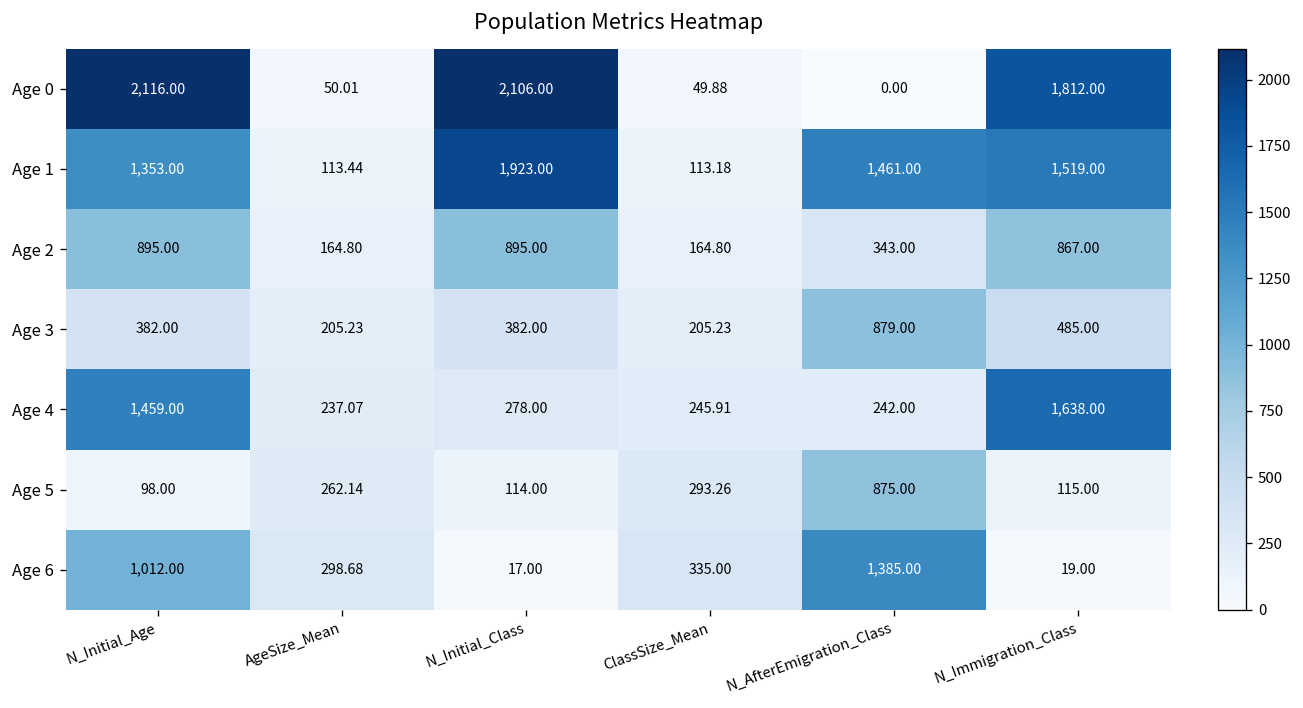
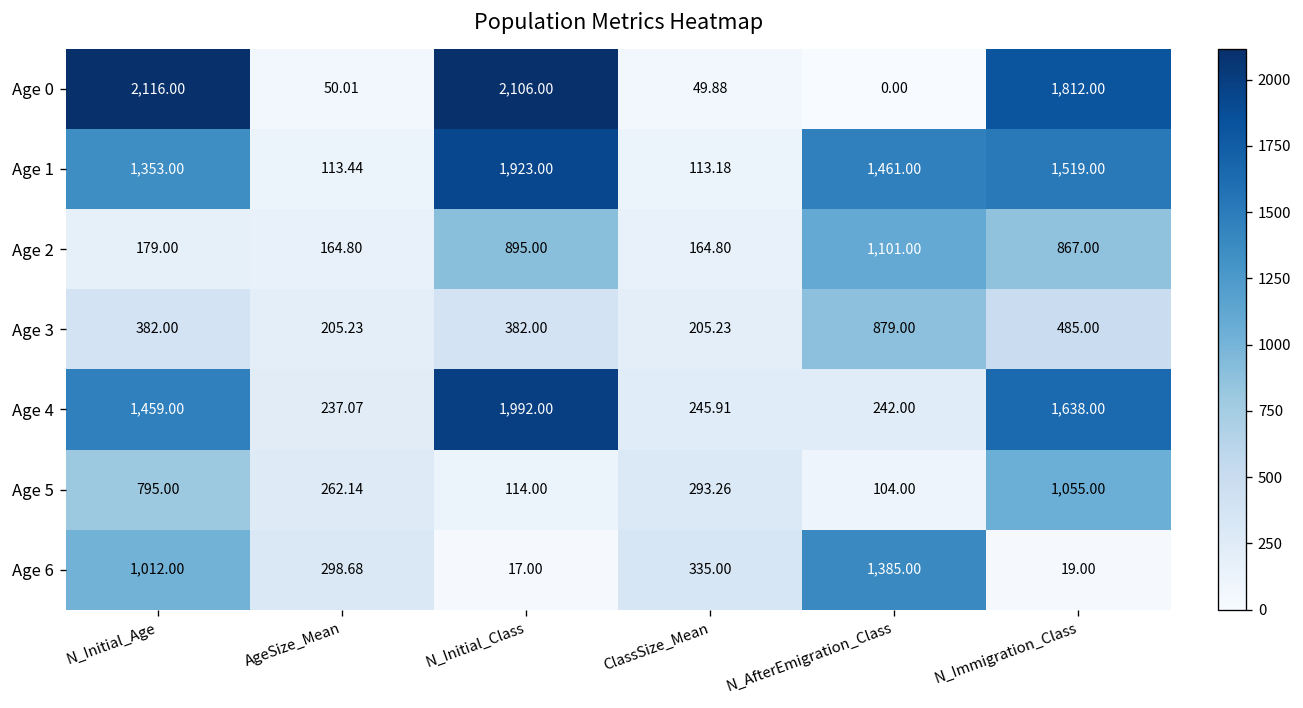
  {
    "Age 0": {
      "N_Initial_Age": "2,116.00",
      "AgeSize_Mean": "50.01",
      "N_Initial_Class": "2,106.00",
      "ClassSize_Mean": "49.88",
      "N_AfterEmigration_Class": "0.00",
      "N_Immigration_Class": "1,812.00"
    },
    "Age 1": {
      "N_Initial_Age": "1,353.00",
      "AgeSize_Mean": "113.44",
      "N_Initial_Class": "1,923.00",
      "ClassSize_Mean": "113.18",
      "N_AfterEmigration_Class": "1,461.00",
      "N_Immigration_Class": "1,519.00"
    },
    "Age 2": {
-     "N_Initial_Age": "895.00",
+     "N_Initial_Age": "179.00",
      "AgeSize_Mean": "164.80",
      "N_Initial_Class": "895.00",
      "ClassSize_Mean": "164.80",
-     "N_AfterEmigration_Class": "343.00",
+     "N_AfterEmigration_Class": "1,101.00",
      "N_Immigration_Class": "867.00"
    },
    "Age 3": {
      "N_Initial_Age": "382.00",
      "AgeSize_Mean": "205.23",
      "N_Initial_Class": "382.00",
      "ClassSize_Mean": "205.23",
      "N_AfterEmigration_Class": "879.00",
      "N_Immigration_Class": "485.00"
    },
    "Age 4": {
      "N_Initial_Age": "1,459.00",
      "AgeSize_Mean": "237.07",
-     "N_Initial_Class": "278.00",
+     "N_Initial_Class": "1,992.00",
      "ClassSize_Mean": "245.91",
      "N_AfterEmigration_Class": "242.00",
      "N_Immigration_Class": "1,638.00"
    },
    "Age 5": {
-     "N_Initial_Age": "98.00",
+     "N_Initial_Age": "795.00",
      "AgeSize_Mean": "262.14",
      "N_Initial_Class": "114.00",
      "ClassSize_Mean": "293.26",
-     "N_AfterEmigration_Class": "875.00",
-     "N_Immigration_Class": "115.00"
+     "N_AfterEmigration_Class": "104.00",
+     "N_Immigration_Class": "1,055.00"
    },
    "Age 6": {
      "N_Initial_Age": "1,012.00",
      "AgeSize_Mean": "298.68",
      "N_Initial_Class": "17.00",
      "ClassSize_Mean": "335.00",
      "N_AfterEmigration_Class": "1,385.00",
      "N_Immigration_Class": "19.00"
    }
  }
